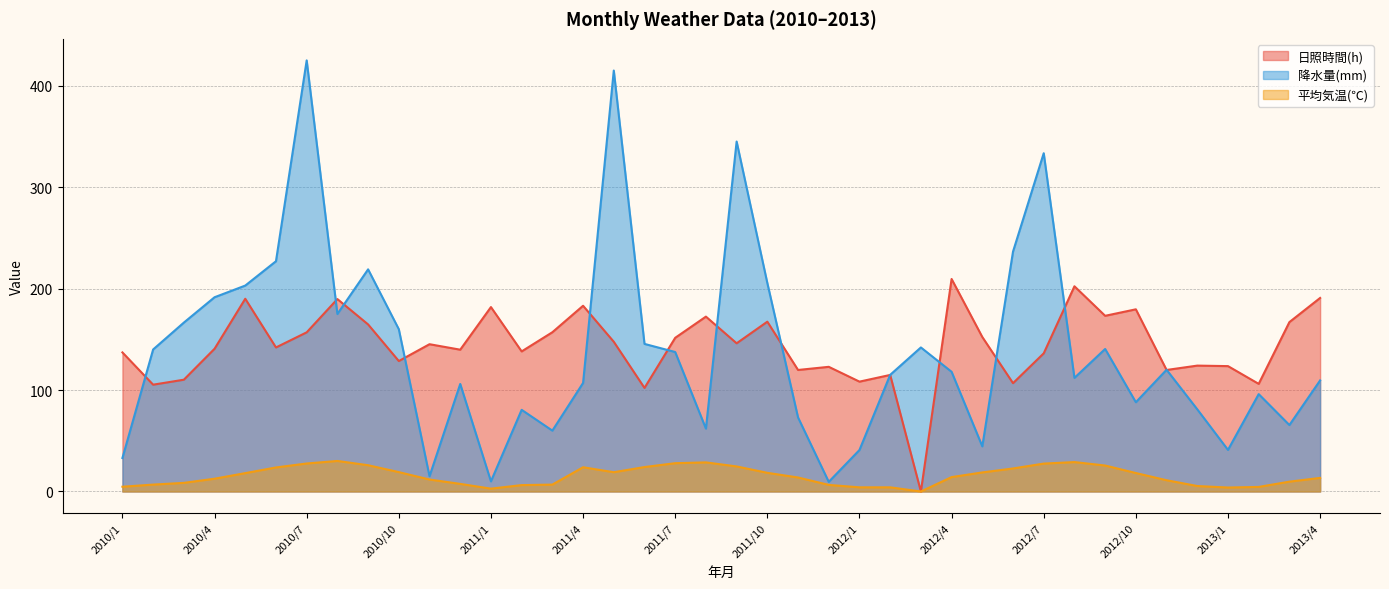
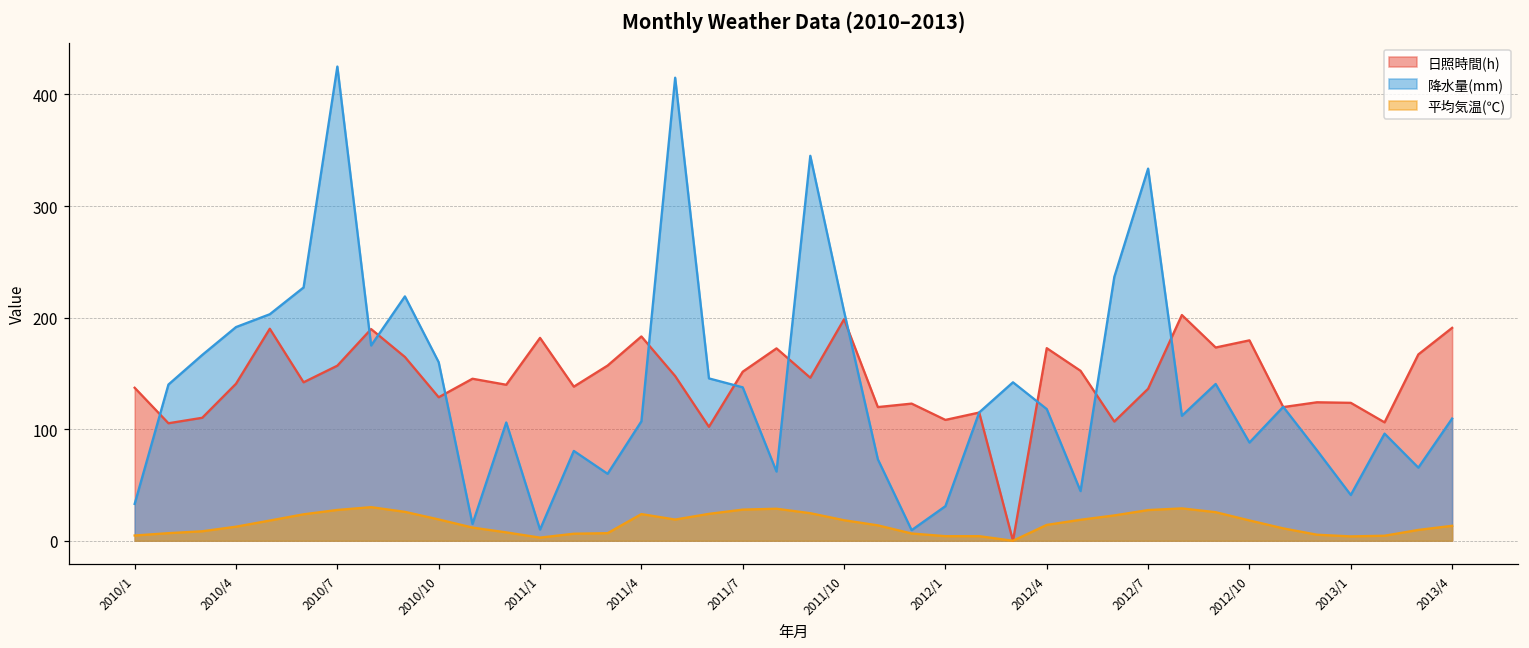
  {
    "日照時間(h)": {
      "2010/1": 137,
      "2010/4": 141,
      "2010/7": 157,
      "2010/10": 129,
      "2011/1": 182,
      "2011/4": 183,
      "2011/7": 152,
-     "2011/10": 167,
+     "2011/10": 199,
      "2012/1": 108,
-     "2012/4": 210,
+     "2012/4": 173,
      "2012/7": 136,
      "2012/10": 180,
      "2013/1": 124,
      "2013/4": 191
    },
    "降水量(mm)": {
      "2010/1": 33,
      "2010/4": 192,
      "2010/7": 425,
      "2010/10": 160,
      "2011/1": 10,
      "2011/4": 107,
      "2011/7": 138,
      "2011/10": 206,
-     "2012/1": 41,
+     "2012/1": 31,
      "2012/4": 118,
      "2012/7": 334,
      "2012/10": 88,
      "2013/1": 41,
      "2013/4": 110
    },
    "平均気温(℃)": {
      "2010/1": 5,
      "2010/4": 13,
      "2010/7": 28,
      "2010/10": 19,
      "2011/1": 3,
      "2011/4": 24,
      "2011/7": 28,
      "2011/10": 18,
      "2012/1": 4,
      "2012/4": 14,
      "2012/7": 28,
      "2012/10": 18,
      "2013/1": 4,
      "2013/4": 13
    }
  }
